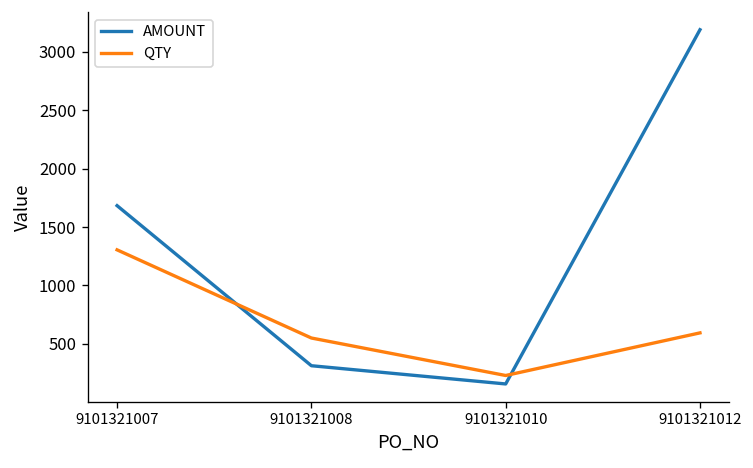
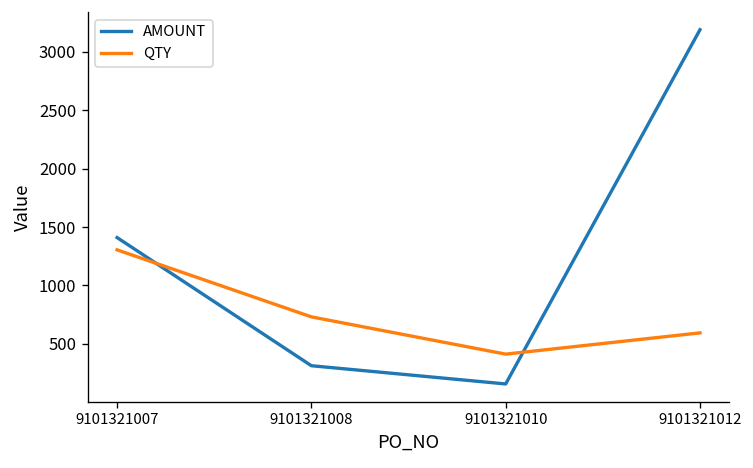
  {
    "AMOUNT": {
-     "9101321007": 1700,
+     "9101321007": 1400,
      "9101321008": 300,
      "9101321010": 200,
      "9101321012": 3200
    },
    "QTY": {
      "9101321007": 1300,
-     "9101321008": 600,
-     "9101321010": 200,
+     "9101321008": 700,
+     "9101321010": 400,
      "9101321012": 600
    }
  }
